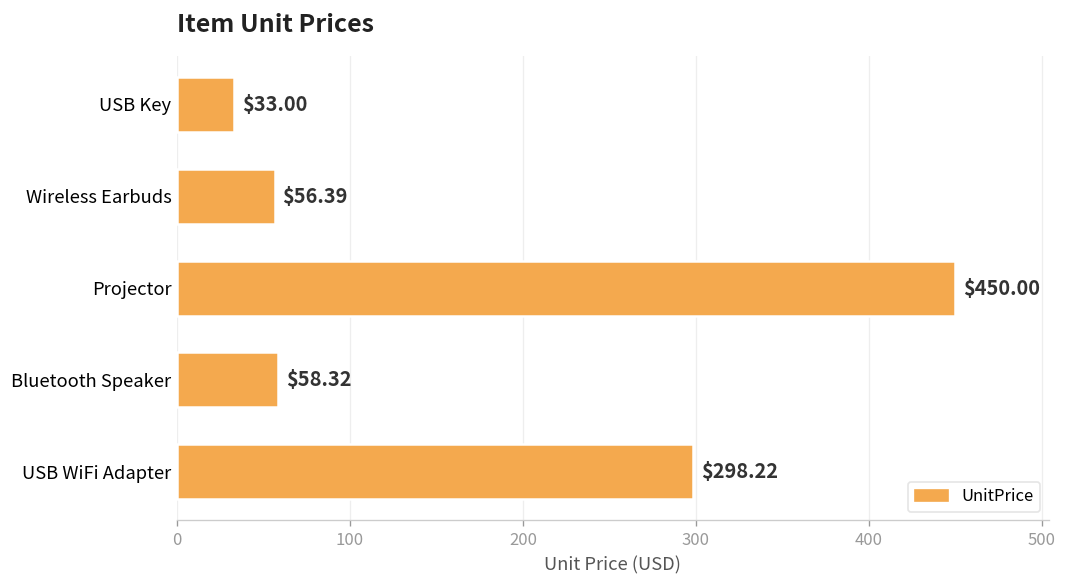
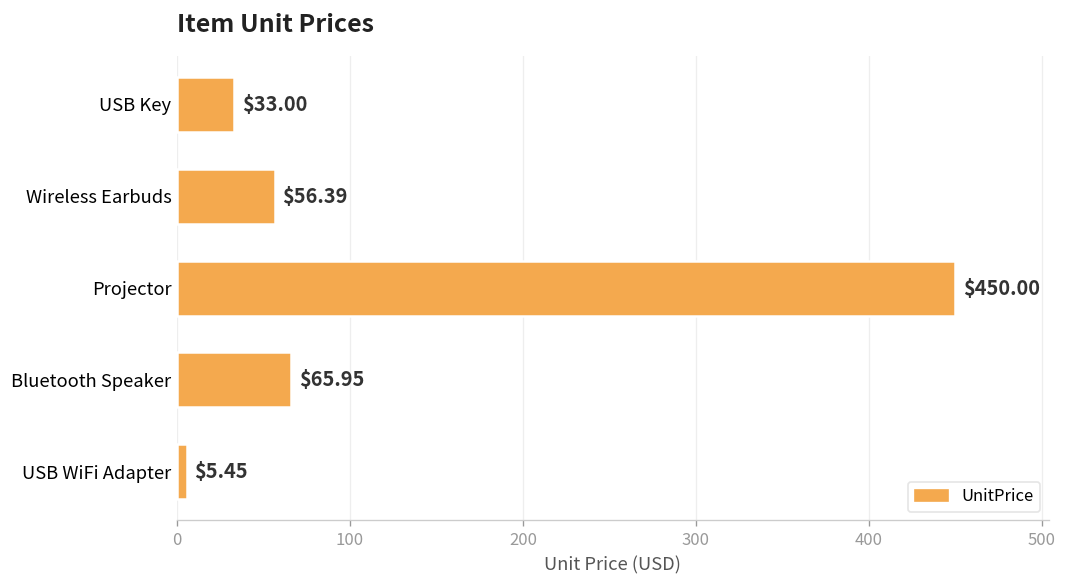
  {
    "USB Key": "$33.00",
    "Wireless Earbuds": "$56.39",
    "Projector": "$450.00",
-   "Bluetooth Speaker": "$58.32",
-   "USB WiFi Adapter": "$298.22"
+   "Bluetooth Speaker": "$65.95",
+   "USB WiFi Adapter": "$5.45"
  }
